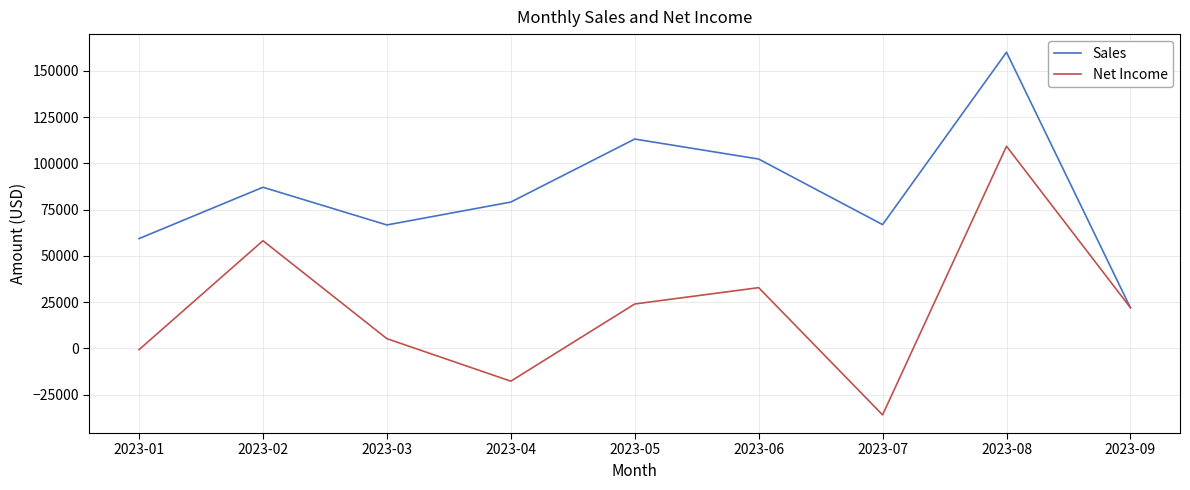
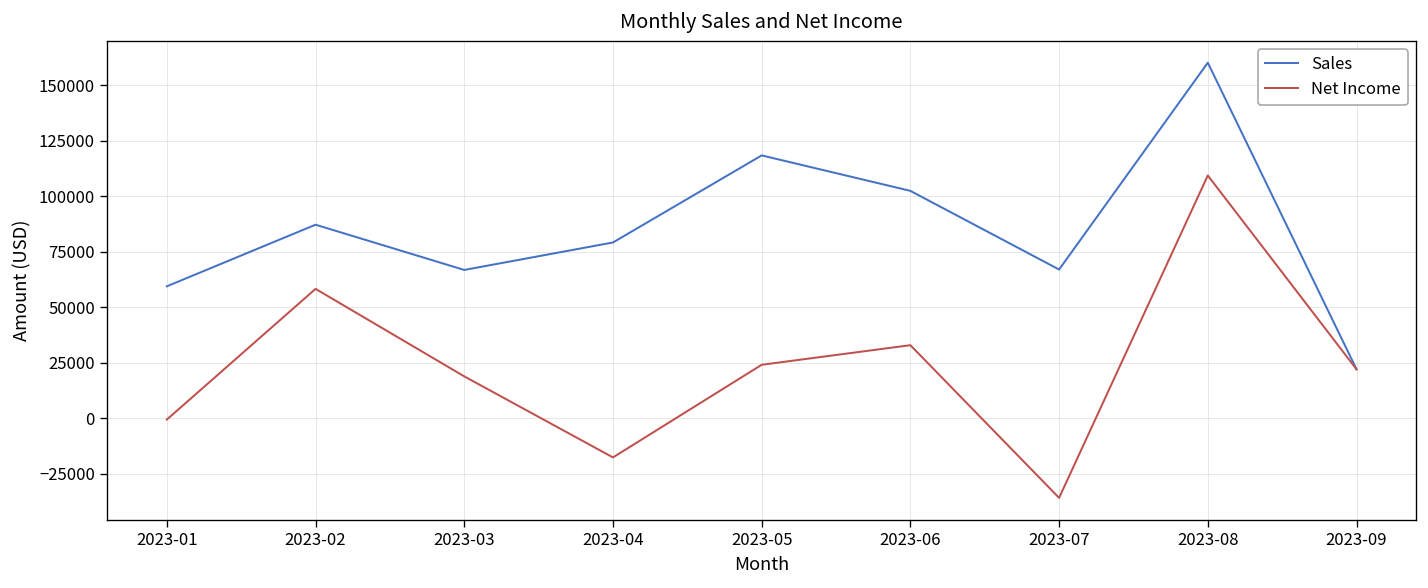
  {
    "Sales": {
      "2023-01": 59000,
      "2023-02": 87000,
      "2023-03": 67000,
      "2023-04": 79000,
-     "2023-05": 113000,
+     "2023-05": 118000,
      "2023-06": 102000,
      "2023-07": 67000,
      "2023-08": 160000
    },
    "Net Income": {
      "2023-01": -1000,
      "2023-02": 58000,
-     "2023-03": 5000,
+     "2023-03": 19000,
      "2023-04": -18000,
      "2023-05": 24000,
      "2023-06": 33000,
      "2023-07": -36000,
      "2023-08": 109000
    }
  }
